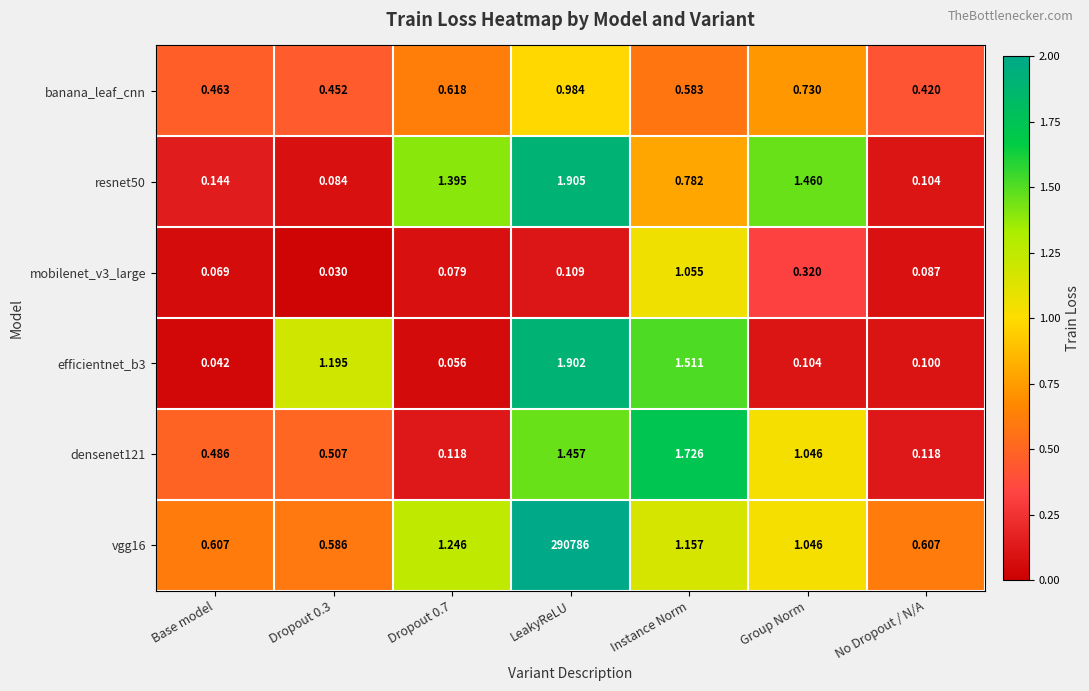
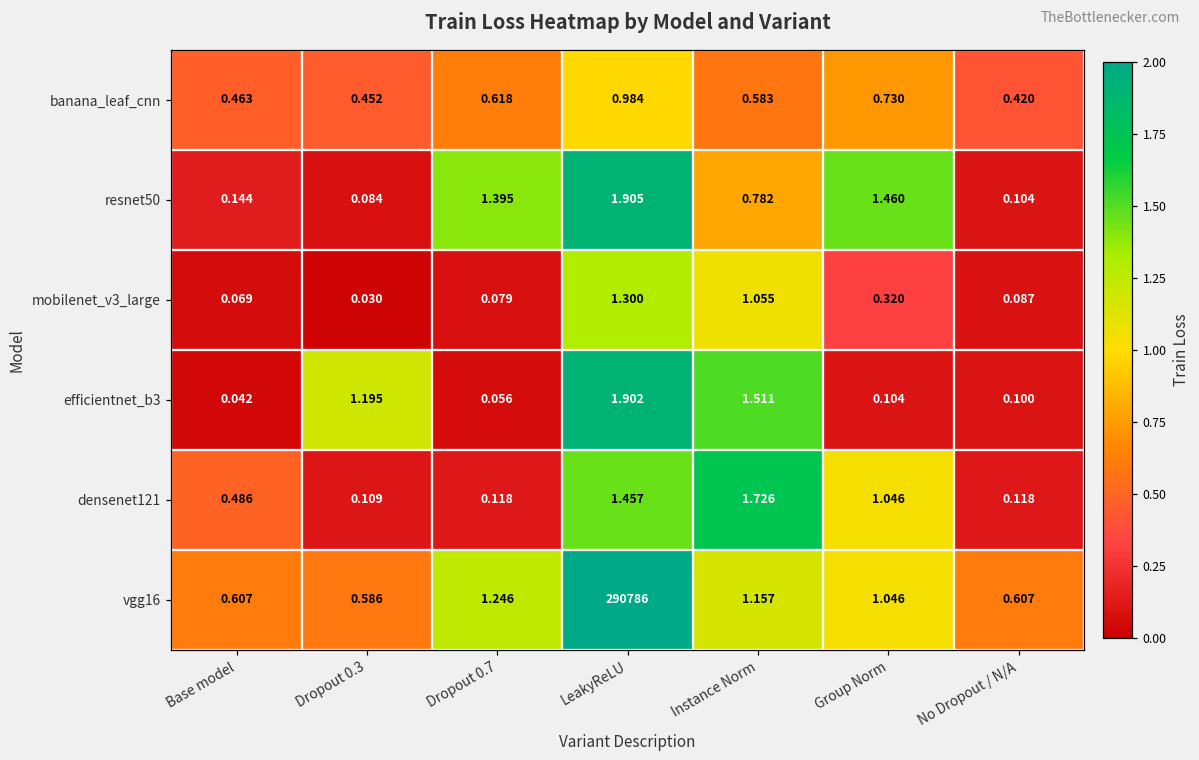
  {
    "banana_leaf_cnn": {
      "Base model": 0.463,
      "Dropout 0.3": 0.452,
      "Dropout 0.7": 0.618,
      "LeakyReLU": 0.984,
      "Instance Norm": 0.583,
      "Group Norm": 0.730,
      "No Dropout / N/A": 0.420
    },
    "resnet50": {
      "Base model": 0.144,
      "Dropout 0.3": 0.084,
      "Dropout 0.7": 1.395,
      "LeakyReLU": 1.905,
      "Instance Norm": 0.782,
      "Group Norm": 1.460,
      "No Dropout / N/A": 0.104
    },
    "mobilenet_v3_large": {
      "Base model": 0.069,
      "Dropout 0.3": 0.030,
      "Dropout 0.7": 0.079,
-     "LeakyReLU": 0.109,
+     "LeakyReLU": 1.300,
      "Instance Norm": 1.055,
      "Group Norm": 0.320,
      "No Dropout / N/A": 0.087
    },
    "efficientnet_b3": {
      "Base model": 0.042,
      "Dropout 0.3": 1.195,
      "Dropout 0.7": 0.056,
      "LeakyReLU": 1.902,
      "Instance Norm": 1.511,
      "Group Norm": 0.104,
      "No Dropout / N/A": 0.100
    },
    "densenet121": {
      "Base model": 0.486,
-     "Dropout 0.3": 0.507,
+     "Dropout 0.3": 0.109,
      "Dropout 0.7": 0.118,
      "LeakyReLU": 1.457,
      "Instance Norm": 1.726,
      "Group Norm": 1.046,
      "No Dropout / N/A": 0.118
    },
    "vgg16": {
      "Base model": 0.607,
      "Dropout 0.3": 0.586,
      "Dropout 0.7": 1.246,
      "LeakyReLU": 290786,
      "Instance Norm": 1.157,
      "Group Norm": 1.046,
      "No Dropout / N/A": 0.607
    }
  }
